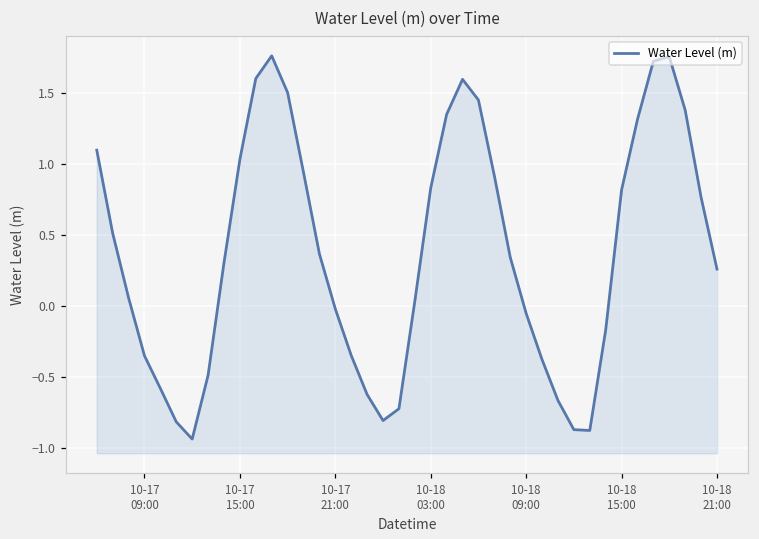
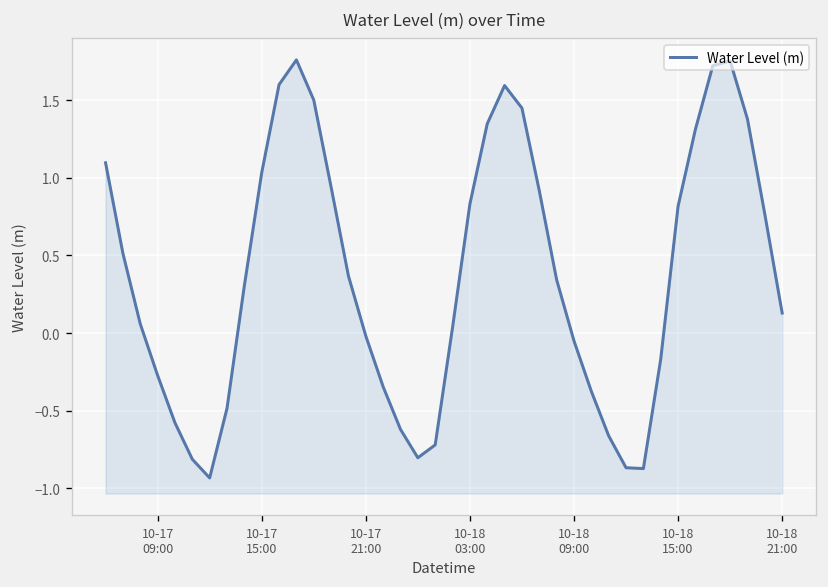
  {
-   "10-17 09:00": -0.35,
+   "10-17 09:00": -0.27,
    "10-17 15:00": 1.03,
    "10-17 21:00": -0.02,
    "10-18 03:00": 0.83,
    "10-18 09:00": -0.05,
    "10-18 15:00": 0.82,
-   "10-18 21:00": 0.26
+   "10-18 21:00": 0.13
  }
